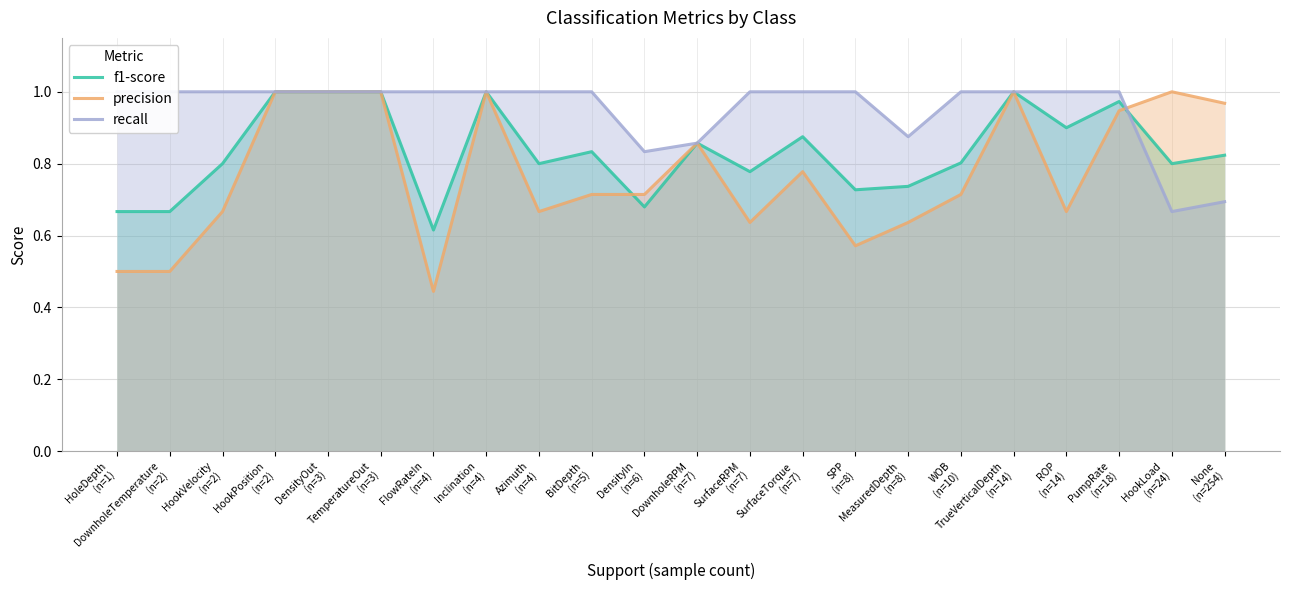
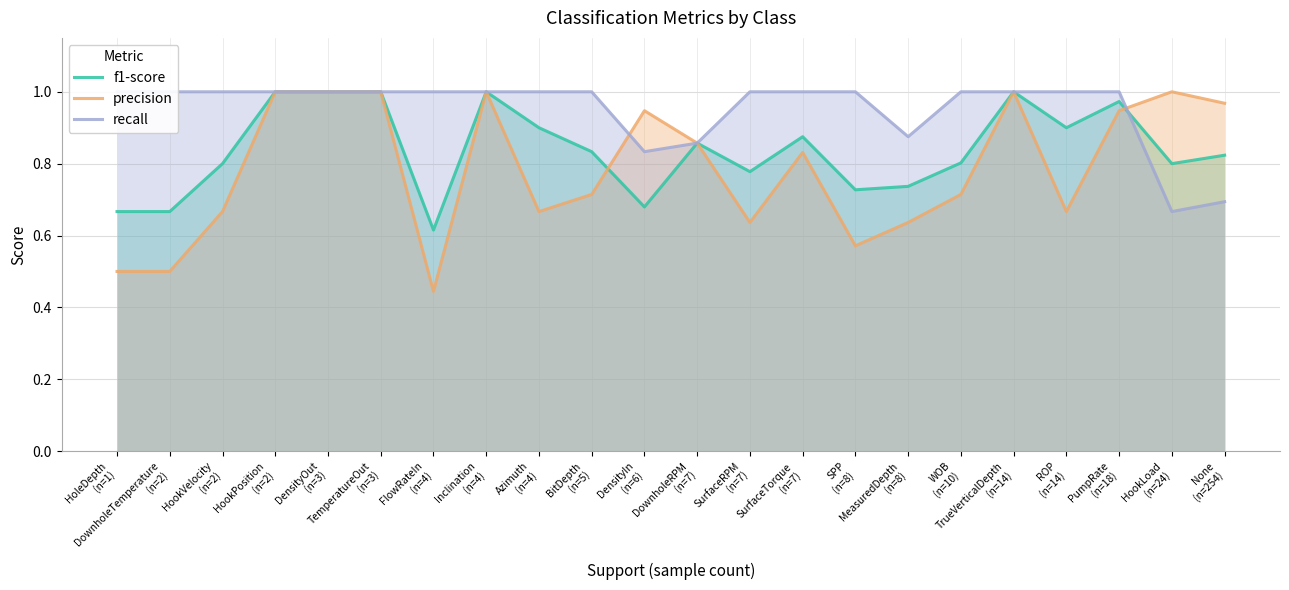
  {
    "f1-score": {
      "HoleDepth (n=1)": 0.67,
      "DownholeTemperature (n=2)": 0.67,
      "HookVelocity (n=2)": 0.8,
      "FlowRateIn (n=4)": 0.62,
-     "Azimuth (n=4)": 0.8,
+     "Azimuth (n=4)": 0.9,
      "BitDepth (n=5)": 0.83,
      "DensityIn (n=6)": 0.68,
      "SurfaceRPM (n=7)": 0.78,
      "SurfaceTorque (n=7)": 0.88,
      "SPP (n=8)": 0.73,
      "MeasuredDepth (n=8)": 0.74,
      "WOB (n=10)": 0.8,
      "ROP (n=14)": 0.9,
      "PumpRate (n=18)": 0.97,
      "HookLoad (n=24)": 0.8,
      "None (n=254)": 0.82
    },
    "precision": {
      "HoleDepth (n=1)": 0.50,
      "DownholeTemperature (n=2)": 0.50,
      "HookVelocity (n=2)": 0.67,
      "FlowRateIn (n=4)": 0.44,
      "Azimuth (n=4)": 0.67,
      "BitDepth (n=5)": 0.71,
-     "DensityIn (n=6)": 0.71,
+     "DensityIn (n=6)": 0.95,
      "SurfaceRPM (n=7)": 0.64,
-     "SurfaceTorque (n=7)": 0.78,
+     "SurfaceTorque (n=7)": 0.83,
      "SPP (n=8)": 0.57,
      "MeasuredDepth (n=8)": 0.64,
      "WOB (n=10)": 0.71,
      "ROP (n=14)": 0.67,
      "PumpRate (n=18)": 0.95,
      "HookLoad (n=24)": 1.00,
      "None (n=254)": 0.97
    },
    "recall": {
      "HookVelocity (n=2)": 1.00,
      "FlowRateIn (n=4)": 1.00,
      "Azimuth (n=4)": 1.00,
      "BitDepth (n=5)": 1.00,
      "DensityIn (n=6)": 0.83,
      "SurfaceRPM (n=7)": 1.00,
      "SurfaceTorque (n=7)": 1.00,
      "SPP (n=8)": 1.00,
      "MeasuredDepth (n=8)": 0.88,
      "WOB (n=10)": 1.00,
      "ROP (n=14)": 1.00,
      "PumpRate (n=18)": 1.00,
      "HookLoad (n=24)": 0.67,
      "None (n=254)": 0.69
    }
  }
